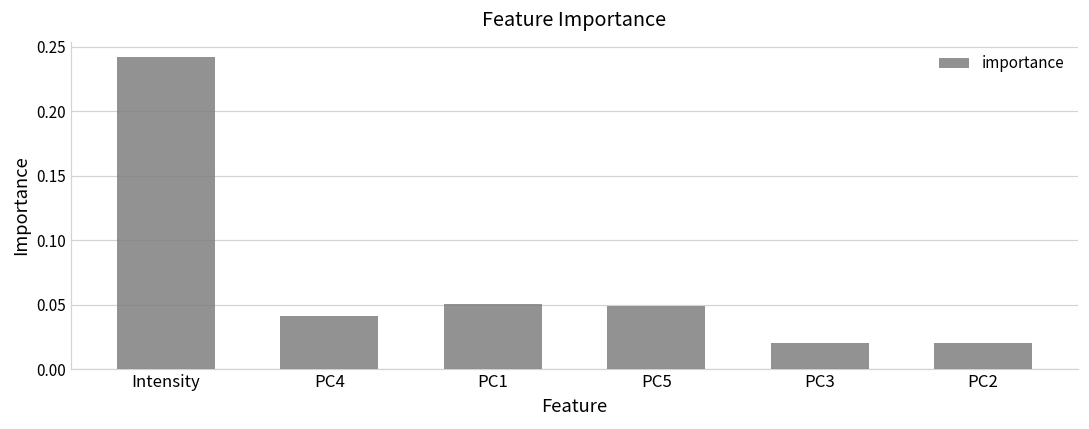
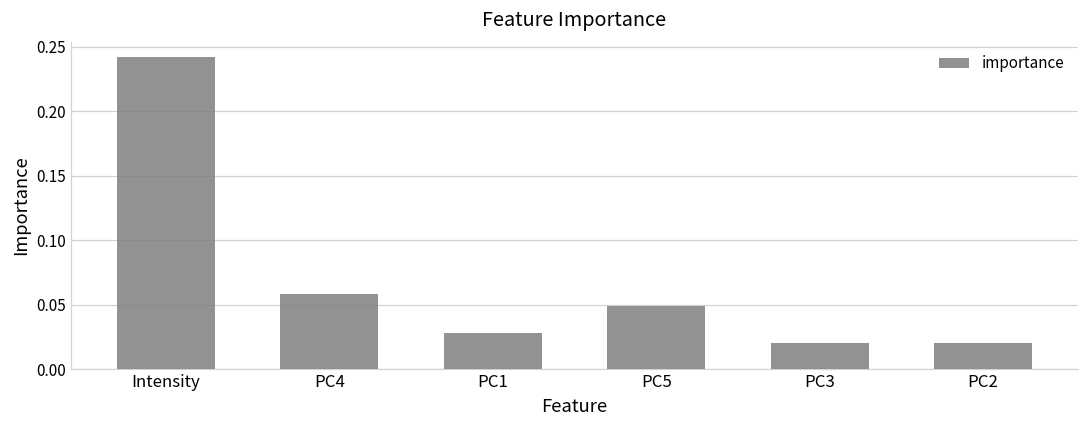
  {
    "Intensity": 0.242,
-   "PC4": 0.042,
-   "PC1": 0.051,
+   "PC4": 0.058,
+   "PC1": 0.028,
    "PC5": 0.049,
    "PC3": 0.020,
    "PC2": 0.020
  }
